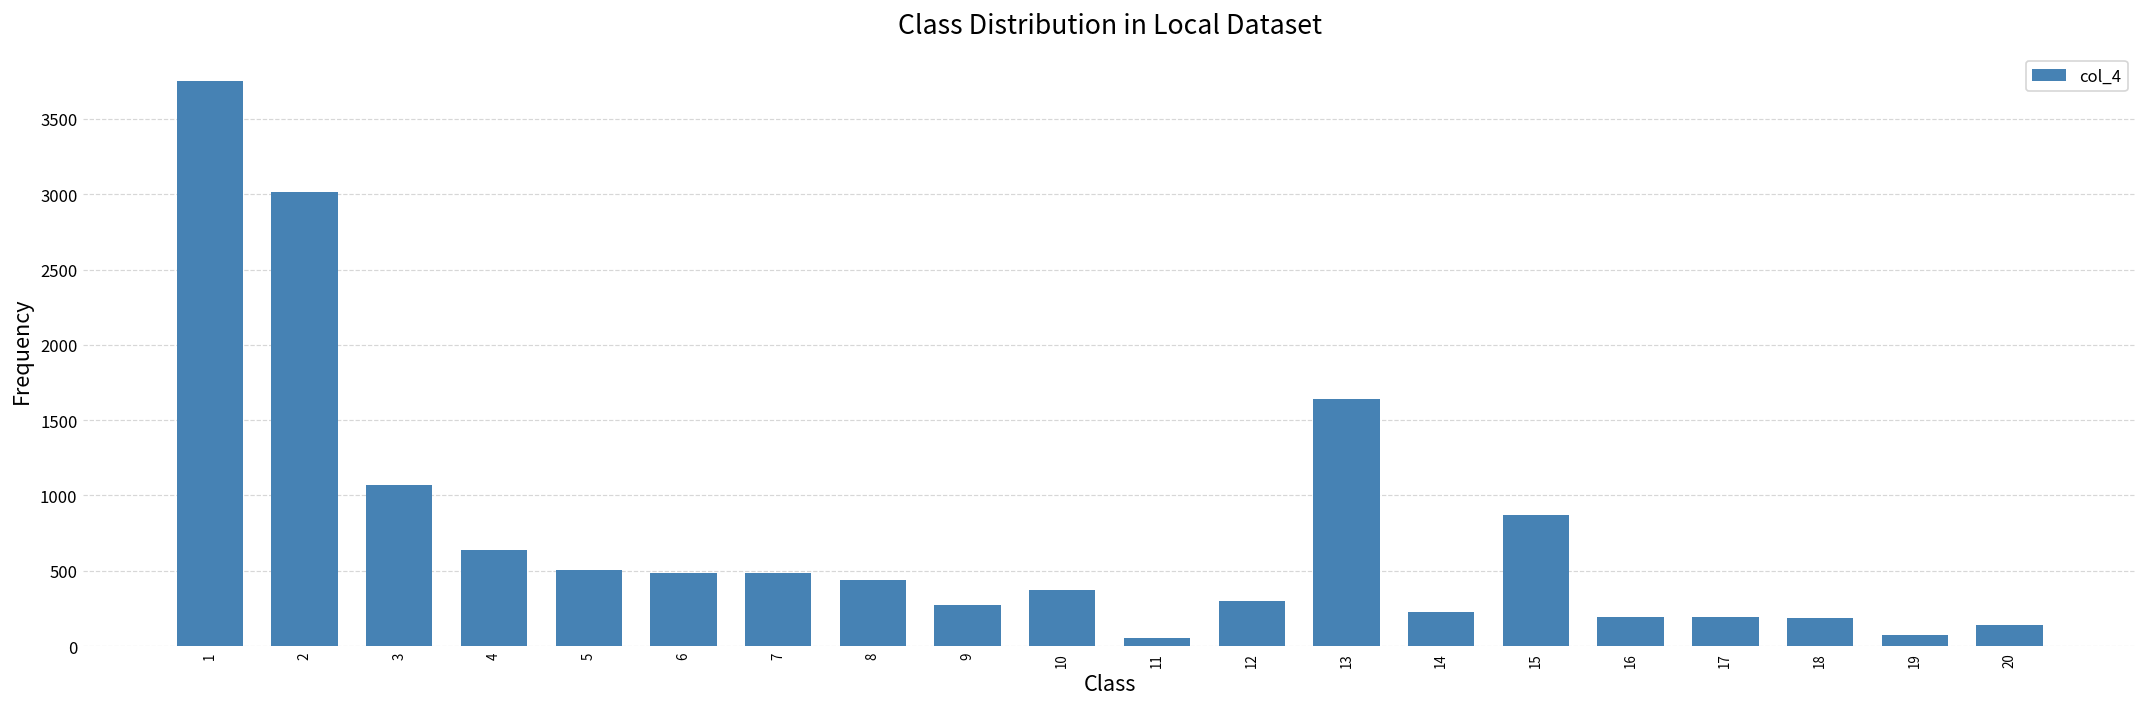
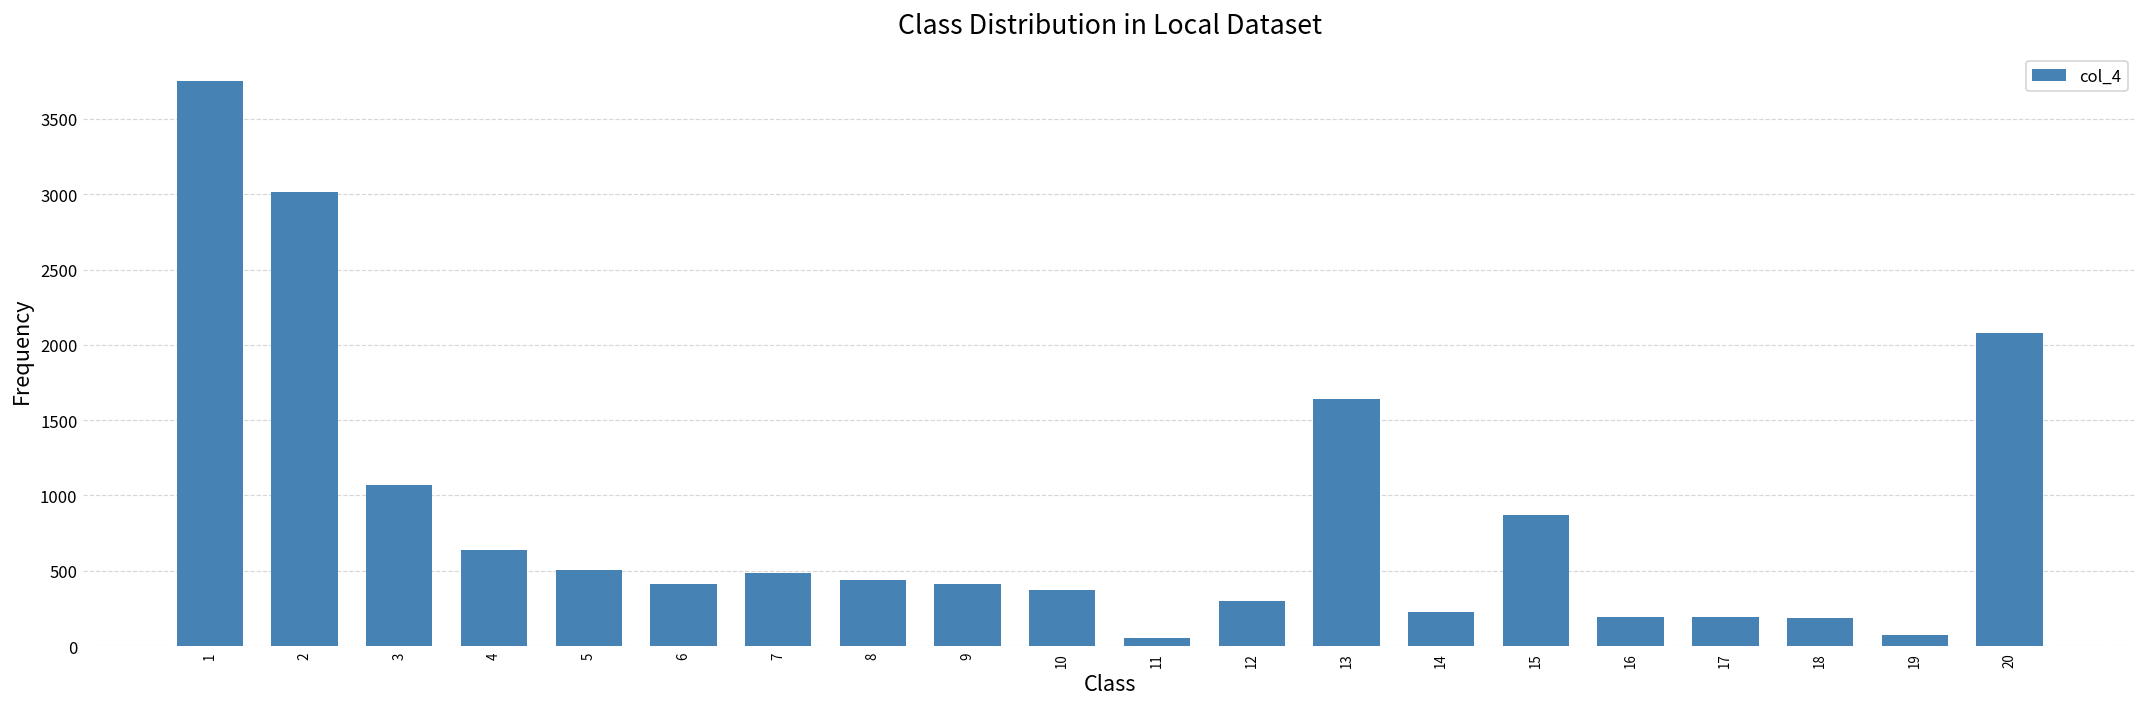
  {
    "1": 3750,
    "2": 3020,
    "3": 1070,
    "4": 640,
    "5": 500,
-   "6": 490,
+   "6": 410,
    "7": 480,
    "8": 440,
-   "9": 280,
+   "9": 410,
    "10": 370,
    "11": 50,
    "12": 300,
    "13": 1640,
    "14": 220,
    "15": 870,
    "16": 190,
    "17": 190,
    "18": 190,
    "19": 70,
-   "20": 140
+   "20": 2080
  }
